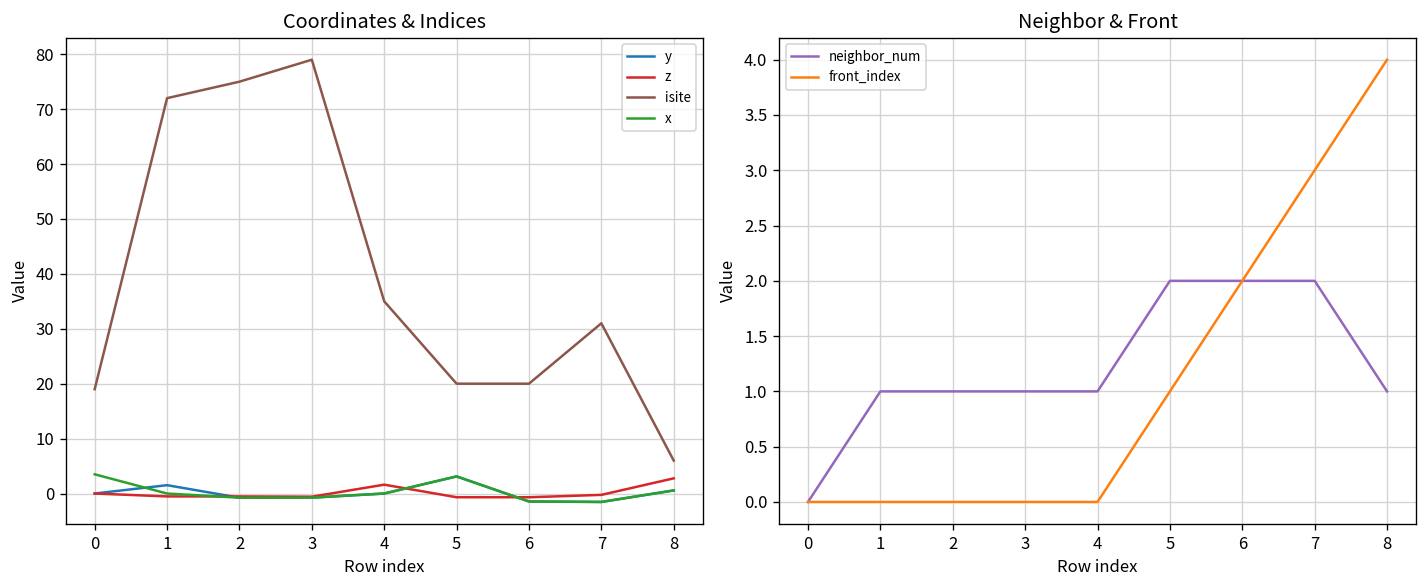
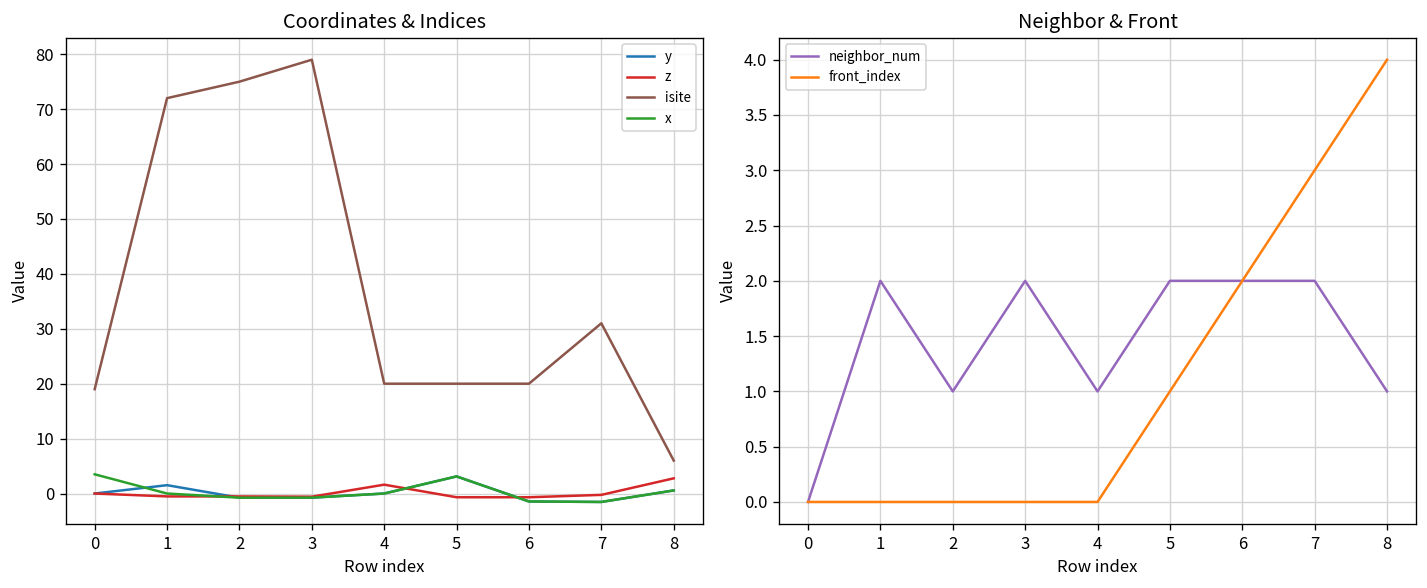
  {
    "Coordinates & Indices": {
      "y": {
        "1": 2
      },
      "z": {
        "4": 2,
        "5": -1,
        "6": -1,
        "7": 0,
        "8": 3
      },
      "isite": {
        "0": 19,
        "1": 72,
        "2": 75,
        "3": 79,
-       "4": 35,
+       "4": 20,
        "5": 20,
        "6": 20,
        "7": 31,
        "8": 6
      },
      "x": {
        "0": 4
      }
    },
    "Neighbor & Front": {
      "neighbor_num": {
-       "1": 1,
+       "1": 2,
        "2": 1,
-       "3": 1,
+       "3": 2,
        "4": 1,
        "5": 2,
        "7": 2,
        "8": 1
      },
      "front_index": {
        "1": 0,
        "2": 0,
        "3": 0,
        "4": 0,
        "5": 1,
        "7": 3,
        "8": 4
      }
    }
  }
